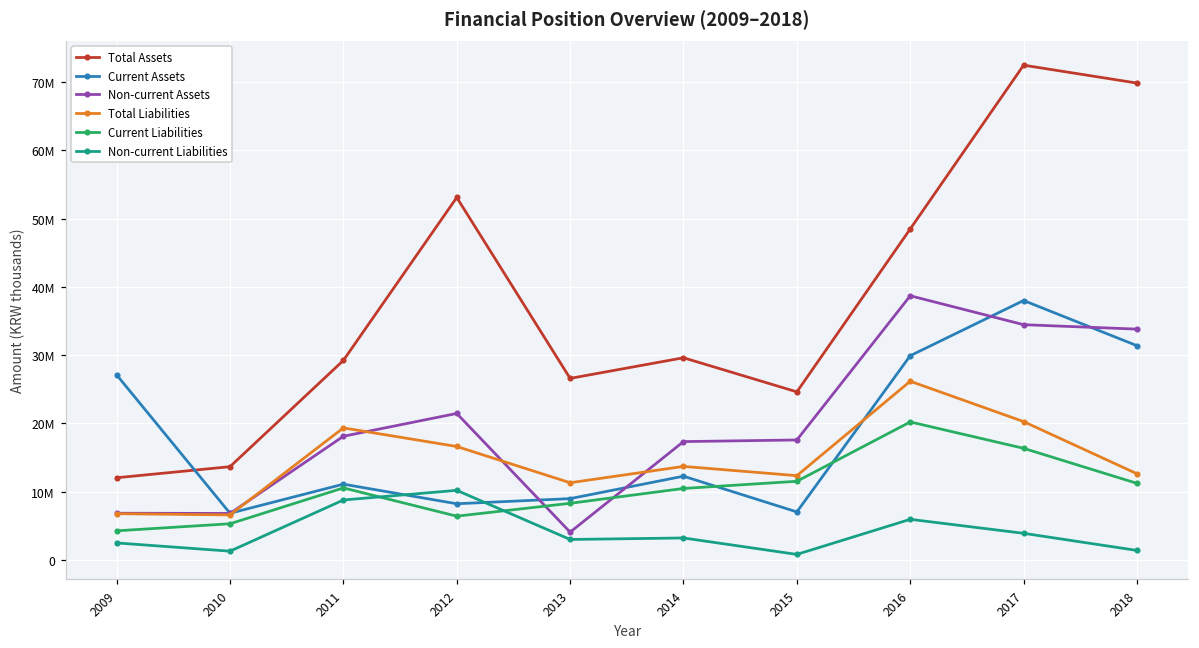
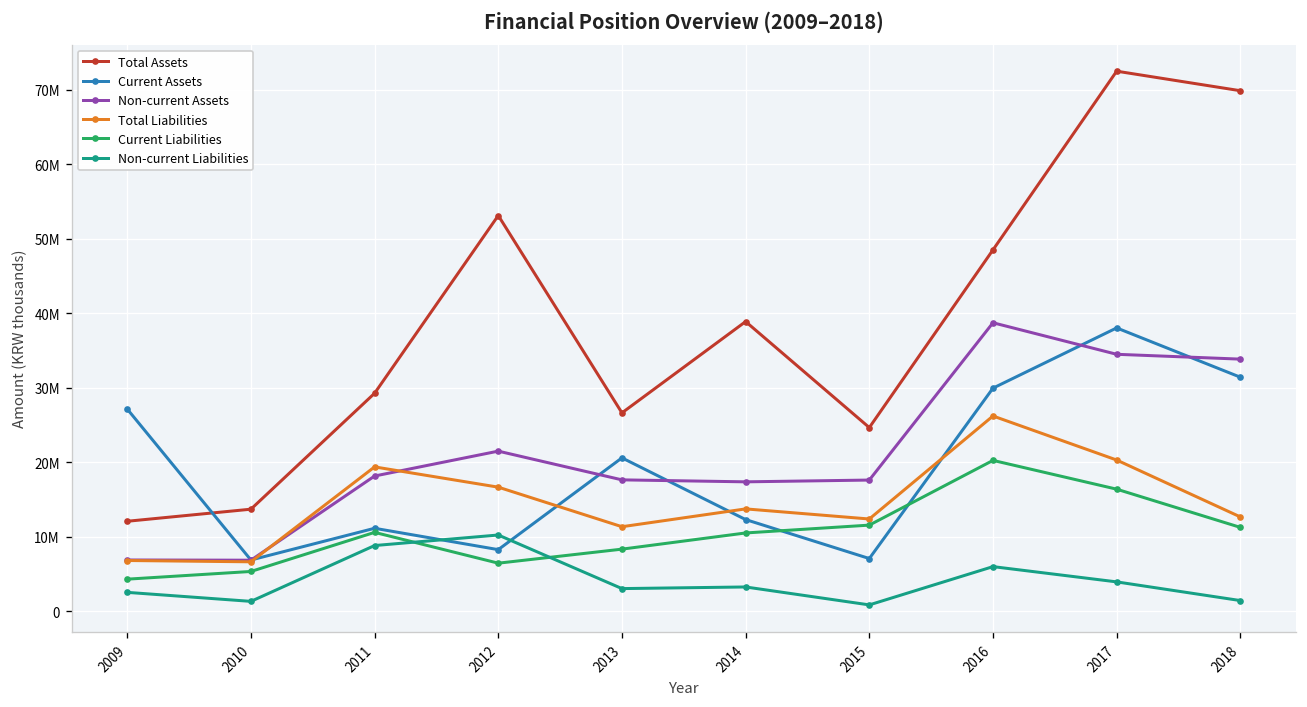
  {
    "Total Assets": {
      "2009": 12000000,
      "2010": 14000000,
      "2011": 29000000,
      "2012": 53000000,
      "2013": 27000000,
-     "2014": 30000000,
+     "2014": 39000000,
      "2015": 25000000,
      "2016": 48000000,
      "2017": 72000000,
      "2018": 70000000
    },
    "Current Assets": {
      "2009": 27000000,
      "2011": 11000000,
      "2012": 8000000,
-     "2013": 9000000,
+     "2013": 21000000,
      "2014": 12000000,
      "2015": 7000000,
      "2016": 30000000,
      "2017": 38000000,
      "2018": 31000000
    },
    "Non-current Assets": {
      "2011": 18000000,
      "2012": 21000000,
-     "2013": 4000000,
+     "2013": 18000000,
      "2014": 17000000,
      "2015": 18000000,
      "2016": 39000000,
      "2017": 34000000,
      "2018": 34000000
    },
    "Total Liabilities": {
      "2011": 19000000,
      "2012": 17000000,
      "2013": 11000000,
      "2014": 14000000,
      "2015": 12000000,
      "2016": 26000000,
      "2017": 20000000,
      "2018": 13000000
    }
  }
